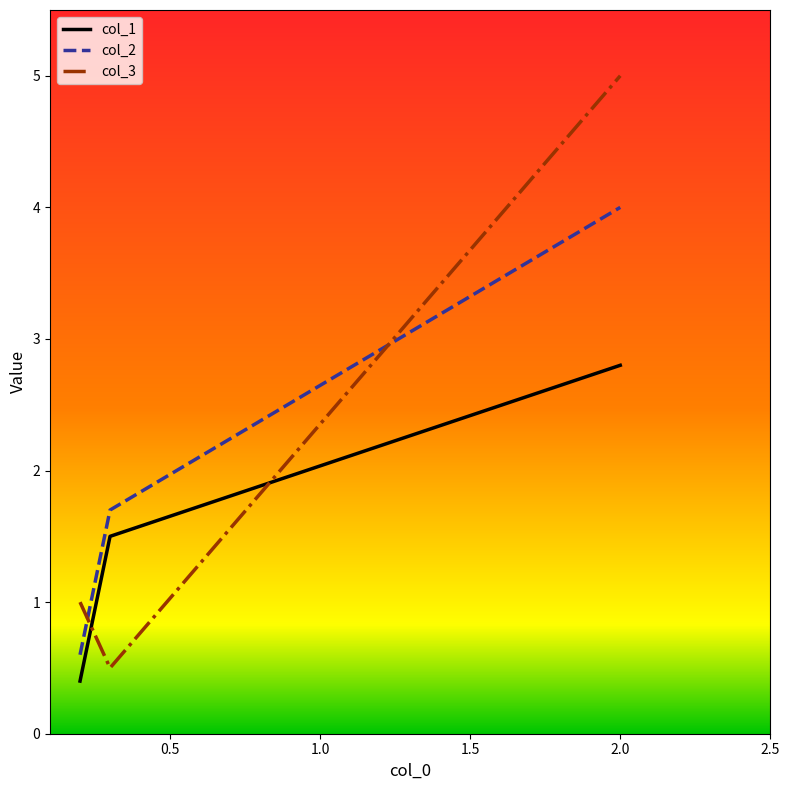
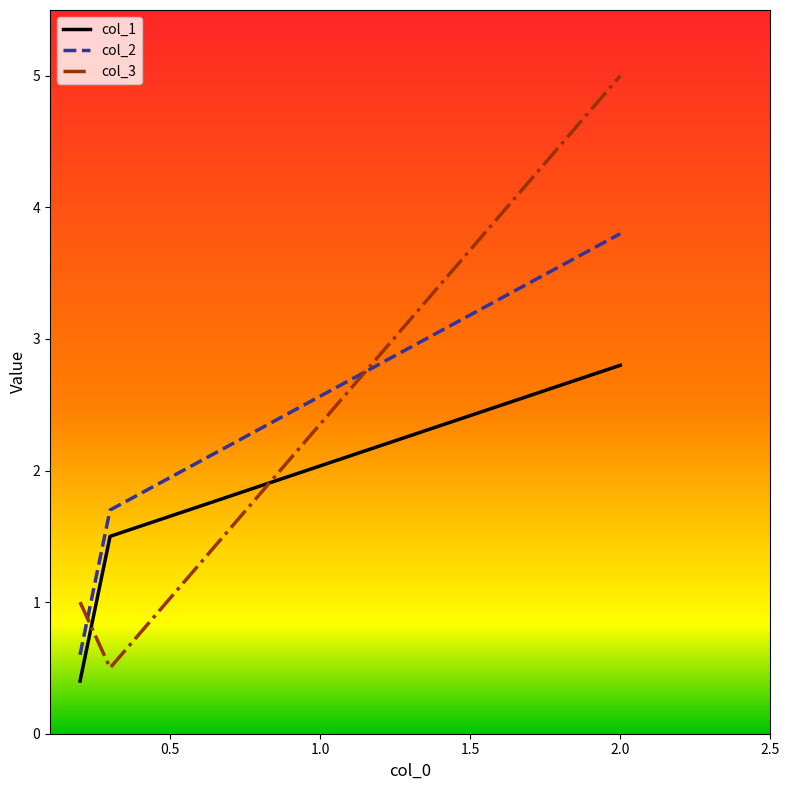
  {
    "col_1": {
      "2.0": 2.8
    },
    "col_2": {
-     "2.0": 4.0
+     "2.0": 3.8
    },
    "col_3": {
      "2.0": 5.0
    }
  }
